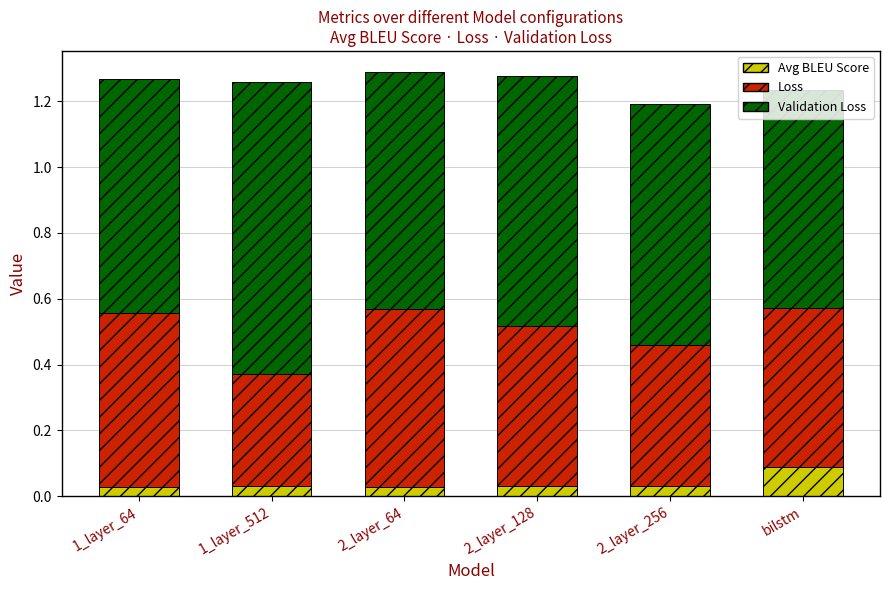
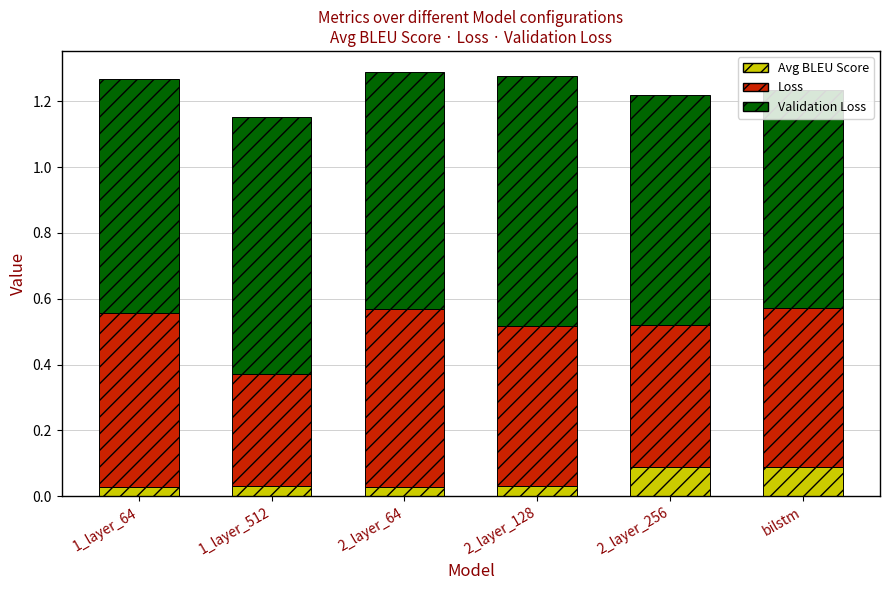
  {
    "Avg BLEU Score": {
      "1_layer_64": 0.03,
      "1_layer_512": 0.03,
      "2_layer_64": 0.03,
      "2_layer_128": 0.03,
-     "2_layer_256": 0.03,
+     "2_layer_256": 0.09,
      "bilstm": 0.09
    },
    "Loss": {
      "1_layer_64": 0.53,
      "1_layer_512": 0.34,
      "2_layer_64": 0.54,
      "2_layer_128": 0.49,
      "2_layer_256": 0.43,
      "bilstm": 0.48
    },
    "Validation Loss": {
      "1_layer_64": 0.71,
-     "1_layer_512": 0.89,
+     "1_layer_512": 0.78,
      "2_layer_64": 0.72,
      "2_layer_128": 0.76,
-     "2_layer_256": 0.73
+     "2_layer_256": 0.70
    }
  }
